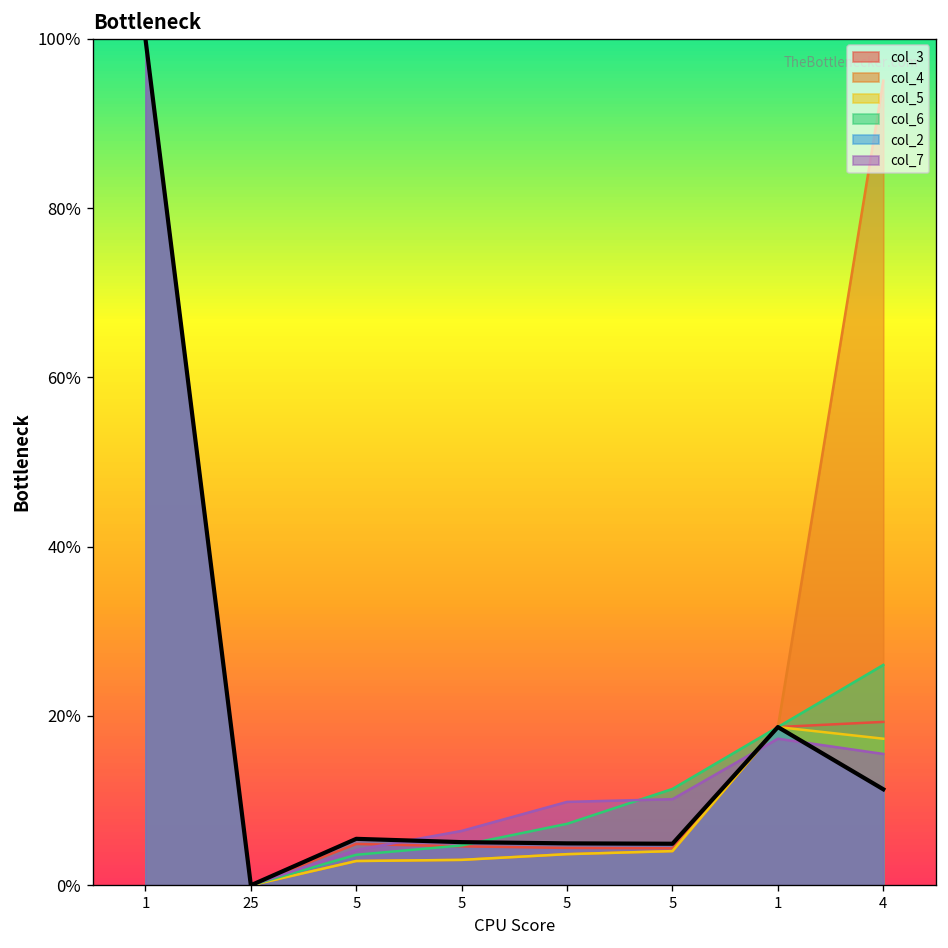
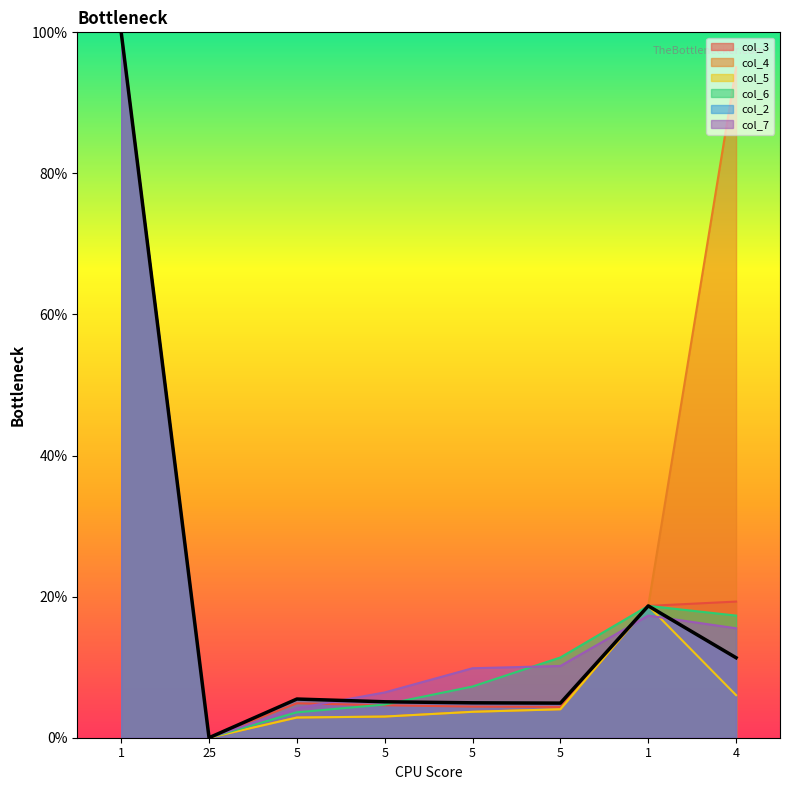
  {
    "col_5": {
-     "4": "17%"
+     "4": "6%"
    },
    "col_6": {
-     "4": "26%"
+     "4": "17%"
    },
    "col_2": {
      "4": "11%"
    },
    "col_7": {
      "4": "16%"
    }
  }
